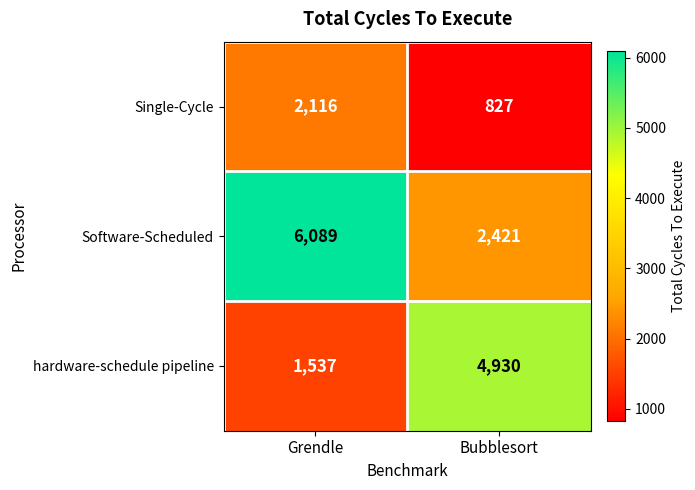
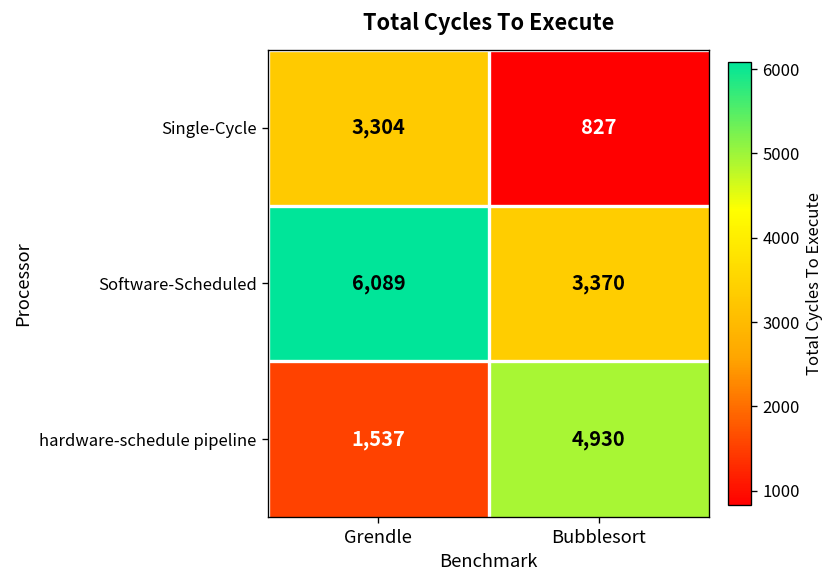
  {
    "Single-Cycle": {
-     "Grendle": "2,116",
+     "Grendle": "3,304",
      "Bubblesort": "827"
    },
    "Software-Scheduled": {
      "Grendle": "6,089",
-     "Bubblesort": "2,421"
+     "Bubblesort": "3,370"
    },
    "hardware-schedule pipeline": {
      "Grendle": "1,537",
      "Bubblesort": "4,930"
    }
  }
